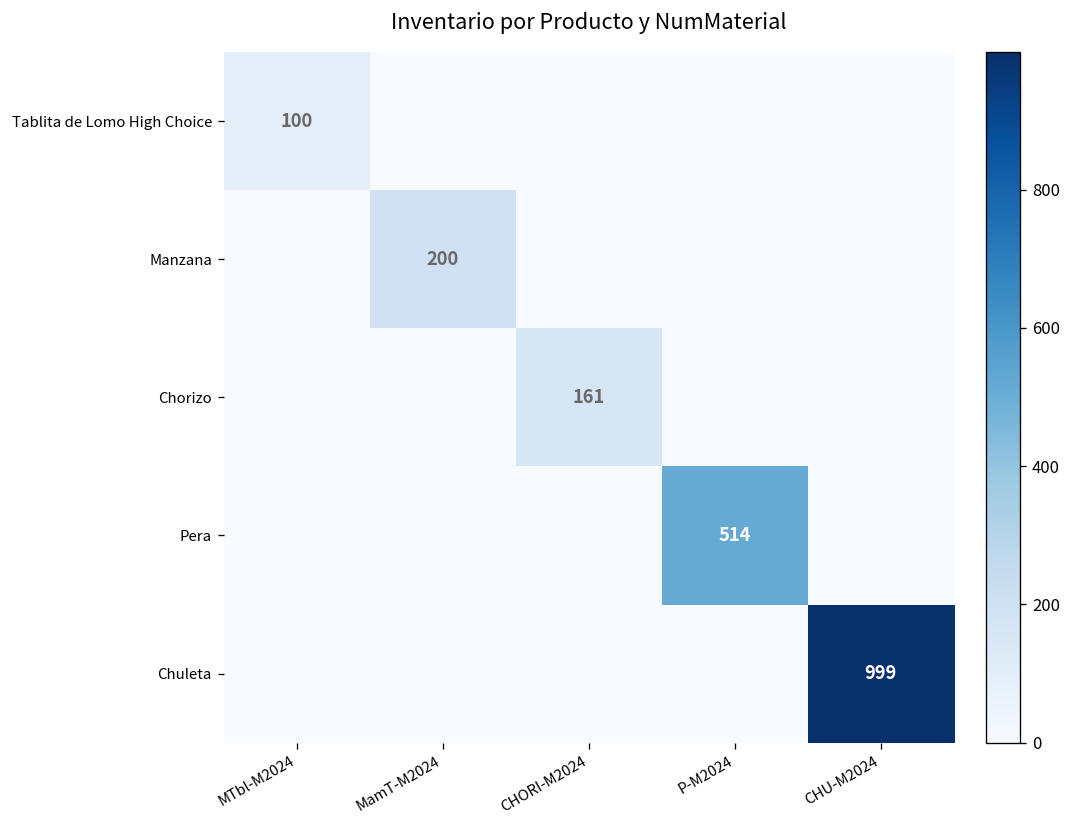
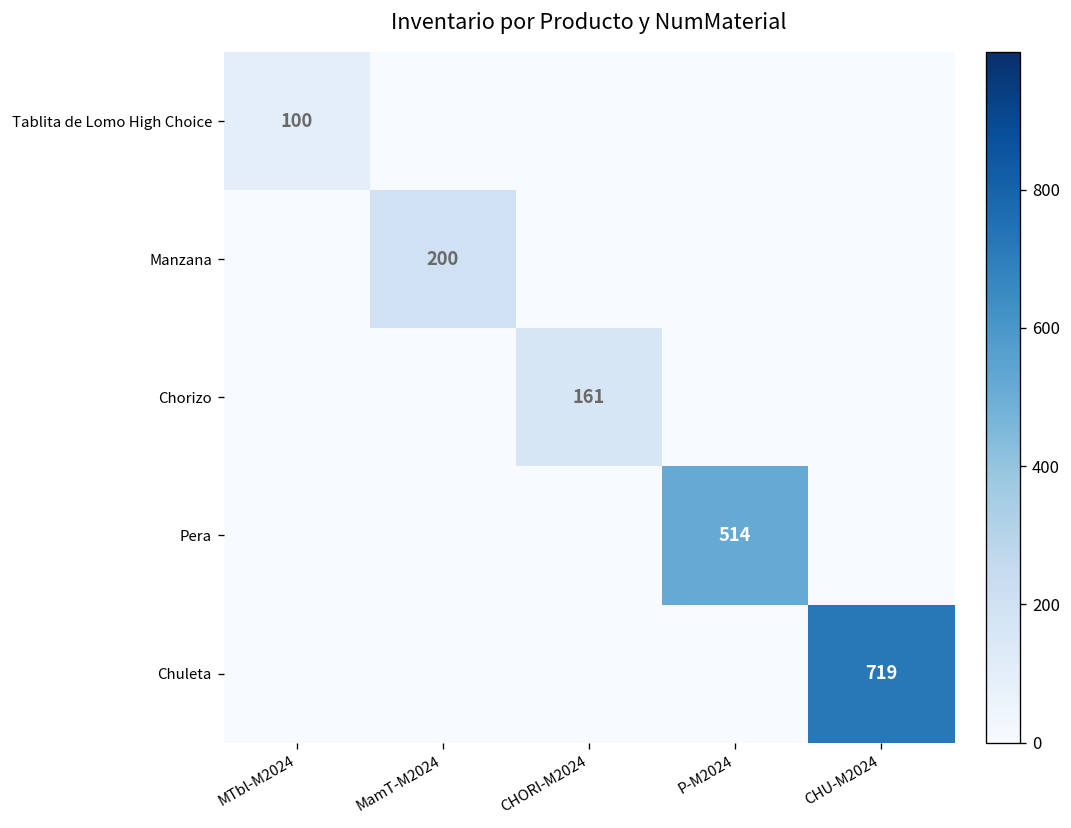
  {
    "Tablita de Lomo High Choice": {
      "MTbl-M2024": 100
    },
    "Manzana": {
      "MamT-M2024": 200
    },
    "Chorizo": {
      "CHORI-M2024": 161
    },
    "Pera": {
      "P-M2024": 514
    },
    "Chuleta": {
-     "CHU-M2024": 999
+     "CHU-M2024": 719
    }
  }
